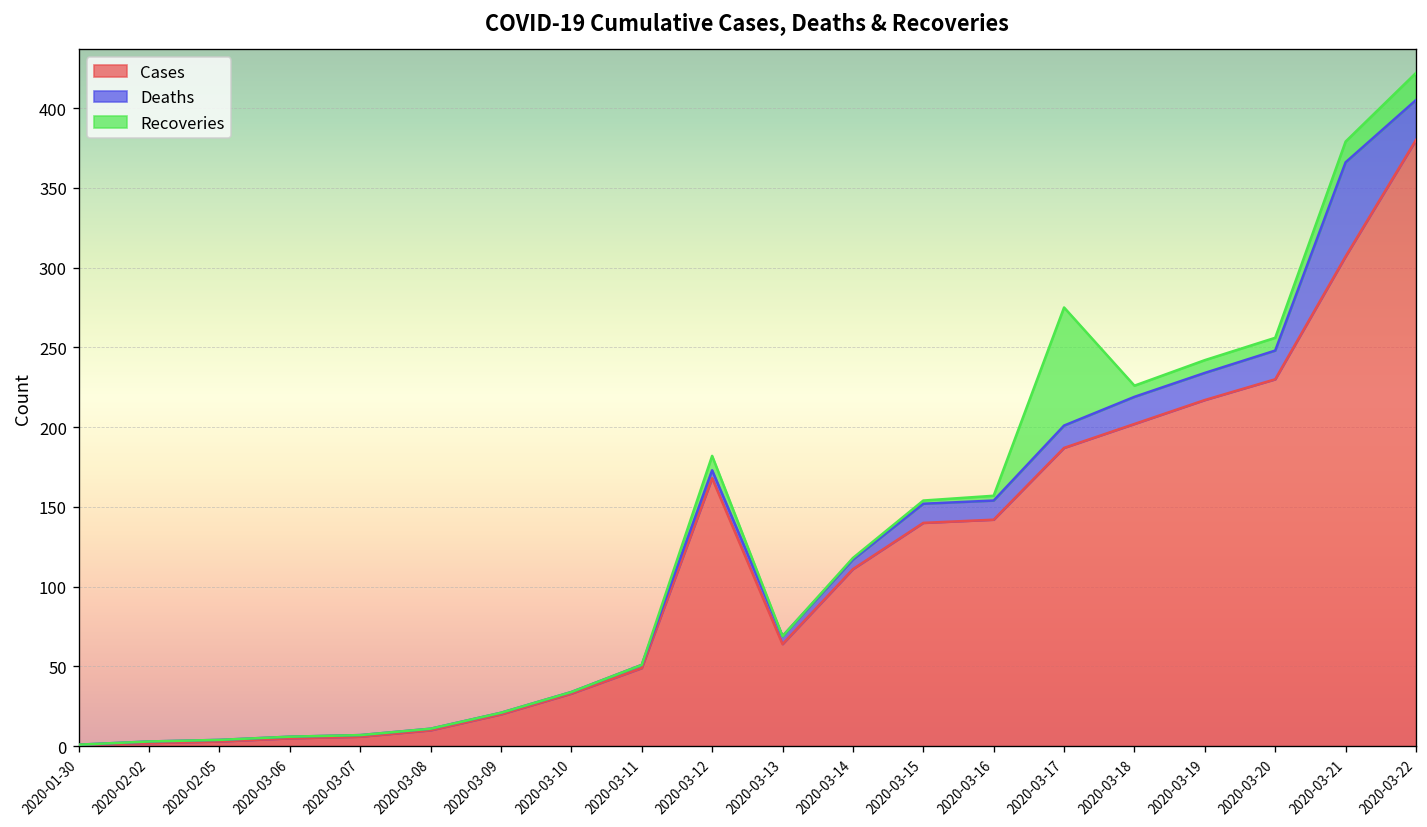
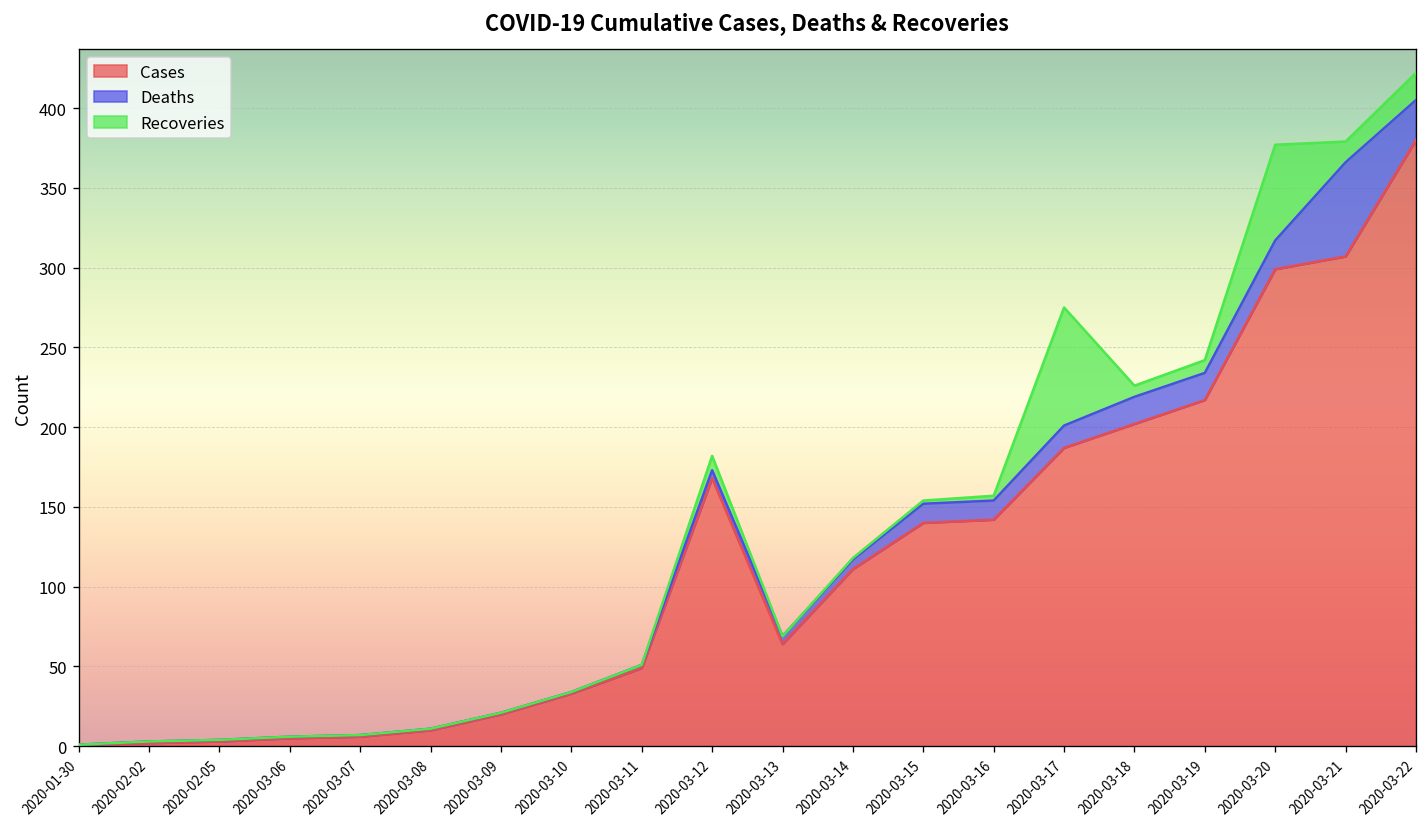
  {
    "Cases": {
      "2020-03-11": 49,
      "2020-03-12": 168,
      "2020-03-13": 64,
      "2020-03-14": 111,
      "2020-03-15": 140,
      "2020-03-16": 142,
      "2020-03-17": 187,
      "2020-03-18": 202,
      "2020-03-19": 217,
-     "2020-03-20": 230,
+     "2020-03-20": 299,
      "2020-03-21": 307,
      "2020-03-22": 380
    },
    "Deaths": {
      "2020-03-12": 5,
      "2020-03-15": 12,
      "2020-03-16": 12,
      "2020-03-17": 14,
      "2020-03-18": 17,
      "2020-03-19": 17,
      "2020-03-20": 18,
      "2020-03-21": 59,
      "2020-03-22": 25
    },
    "Recoveries": {
      "2020-03-12": 9,
      "2020-03-15": 2,
      "2020-03-16": 3,
      "2020-03-17": 74,
      "2020-03-18": 7,
      "2020-03-19": 8,
-     "2020-03-20": 8,
+     "2020-03-20": 60,
      "2020-03-21": 13,
      "2020-03-22": 17
    }
  }
